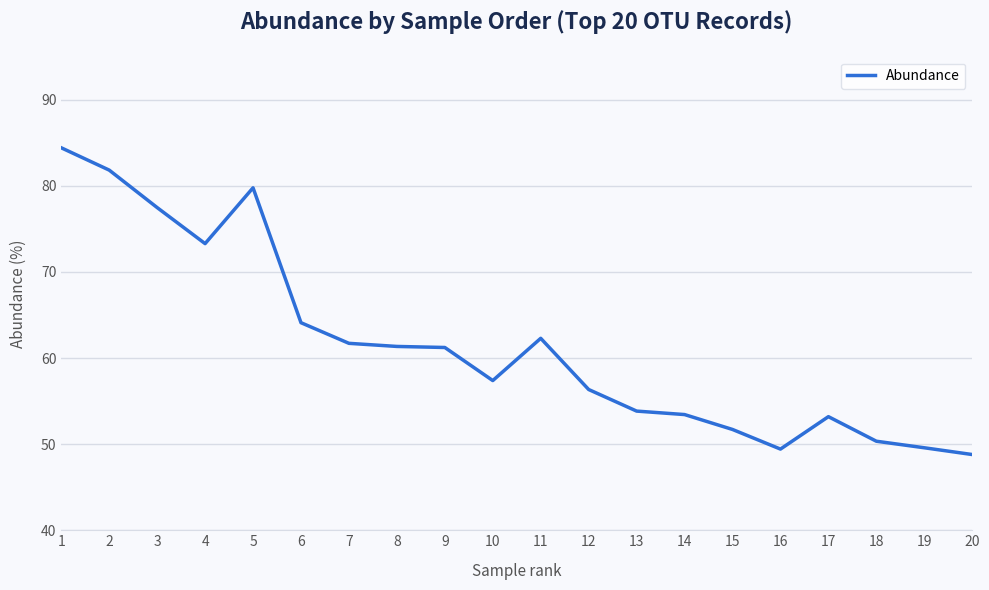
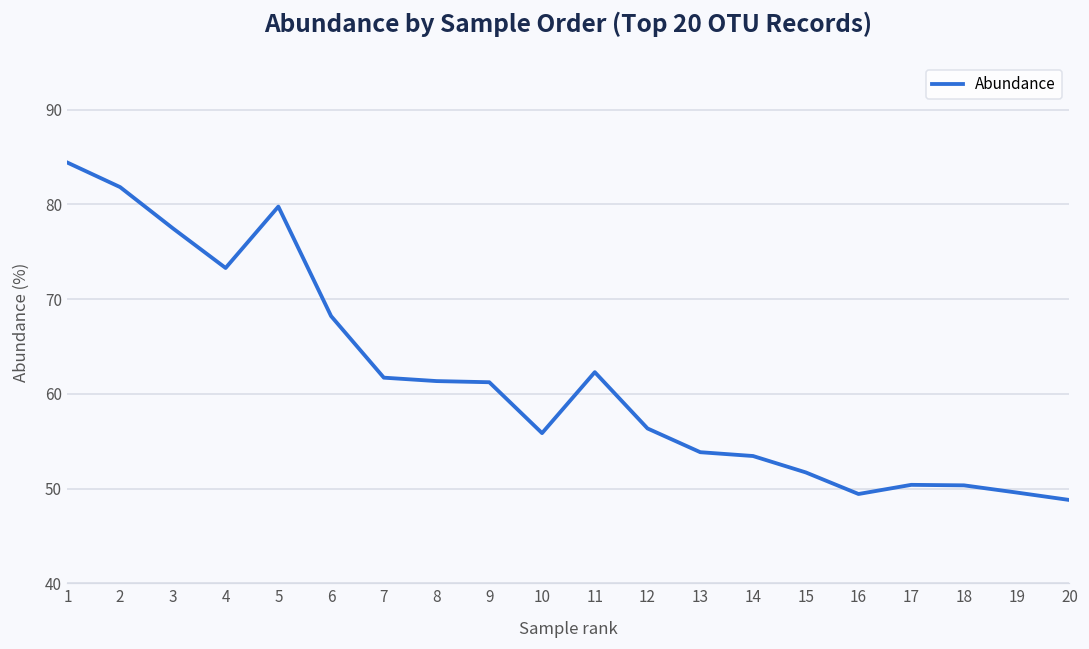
  {
    "1": 84,
    "2": 82,
    "3": 77,
    "4": 73,
    "5": 80,
-   "6": 64,
+   "6": 68,
    "7": 62,
    "8": 61,
    "9": 61,
-   "10": 57,
+   "10": 56,
    "11": 62,
    "12": 56,
    "13": 54,
    "14": 53,
    "15": 52,
    "16": 49,
-   "17": 53,
+   "17": 50,
    "18": 50,
    "19": 50,
    "20": 49
  }
